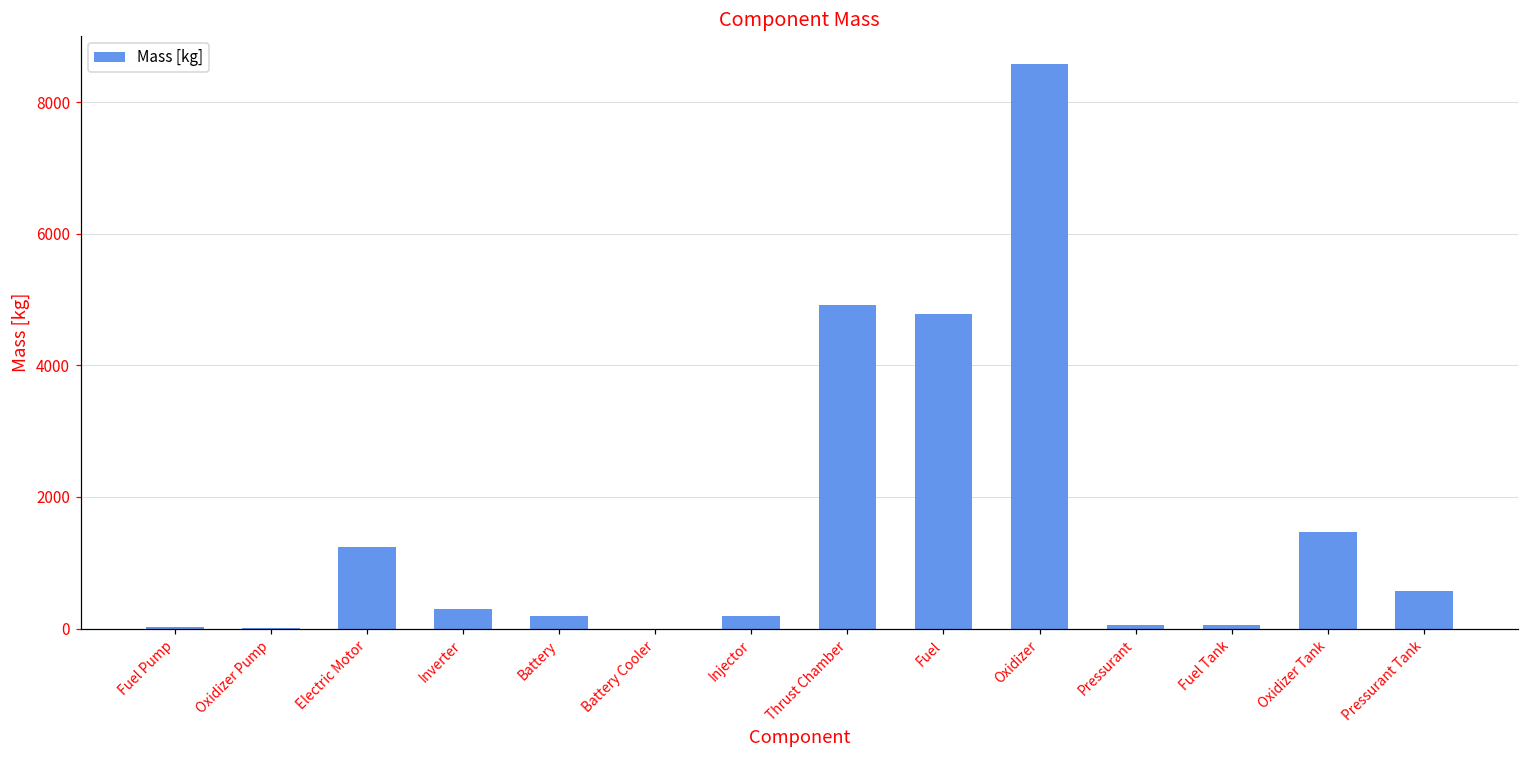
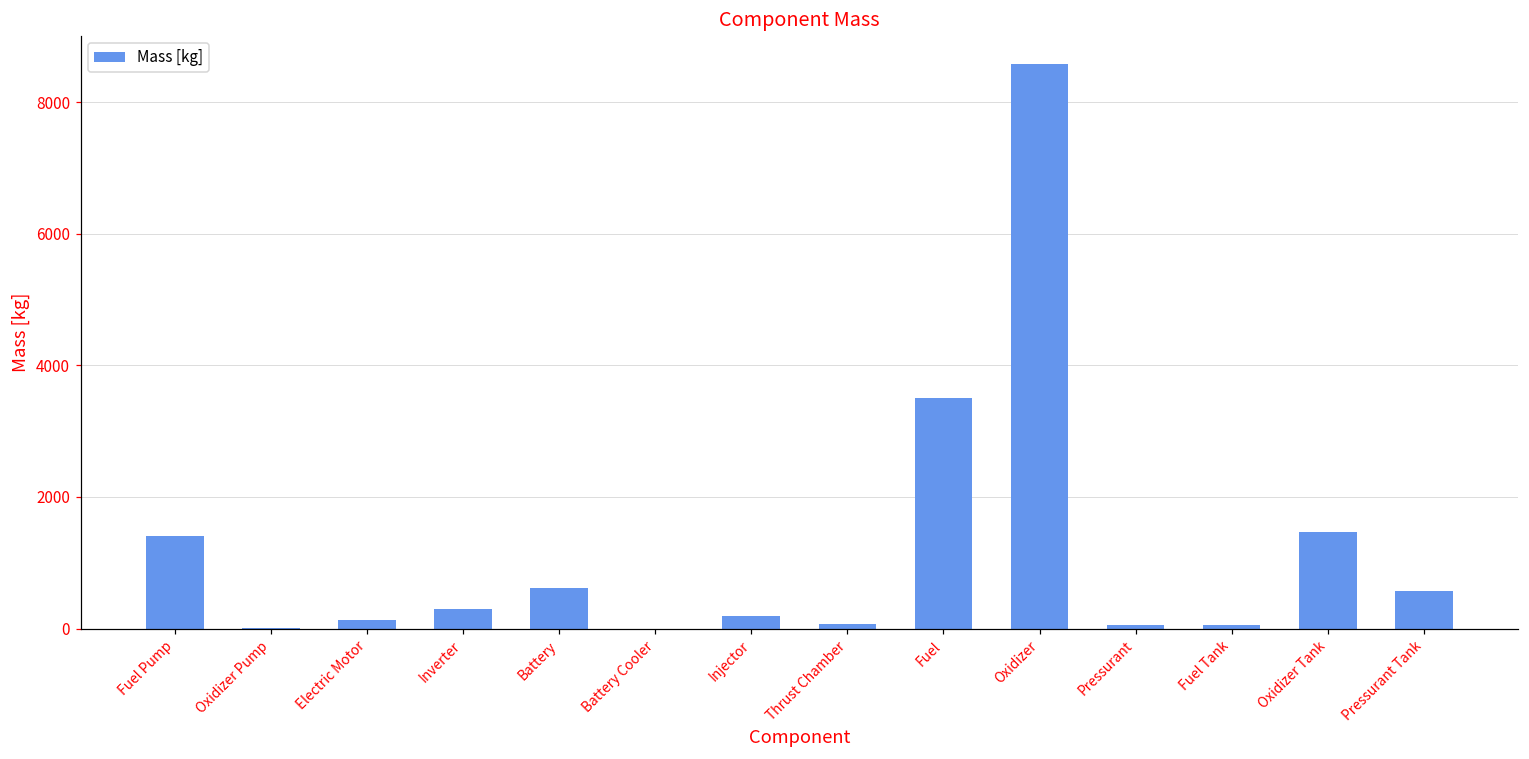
  {
-   "Fuel Pump": 0,
-   "Electric Motor": 1200,
+   "Fuel Pump": 1400,
+   "Electric Motor": 100,
    "Inverter": 300,
-   "Battery": 200,
+   "Battery": 600,
    "Battery Cooler": 0,
    "Injector": 200,
-   "Thrust Chamber": 4900,
-   "Fuel": 4800,
+   "Thrust Chamber": 100,
+   "Fuel": 3500,
    "Oxidizer": 8600,
    "Pressurant": 0,
    "Fuel Tank": 100,
    "Oxidizer Tank": 1500,
    "Pressurant Tank": 600
  }
